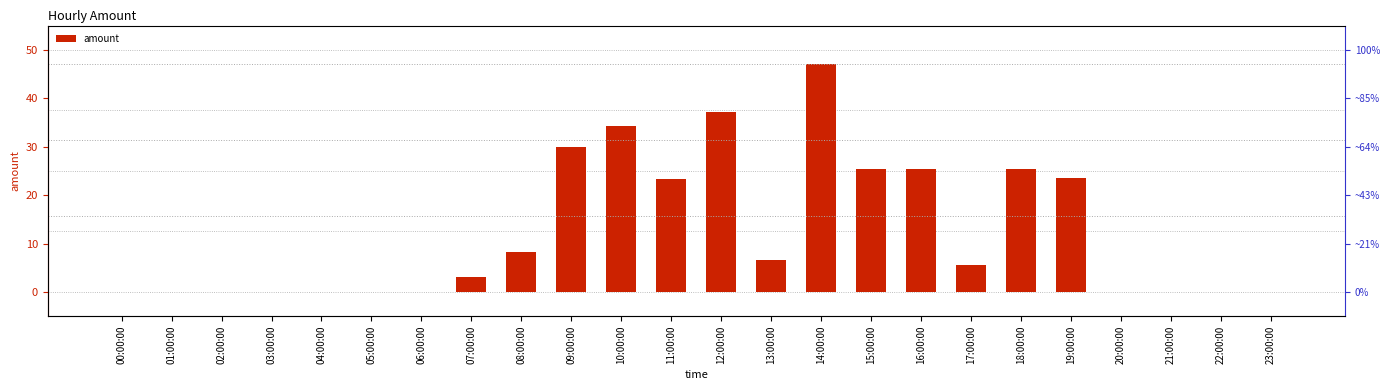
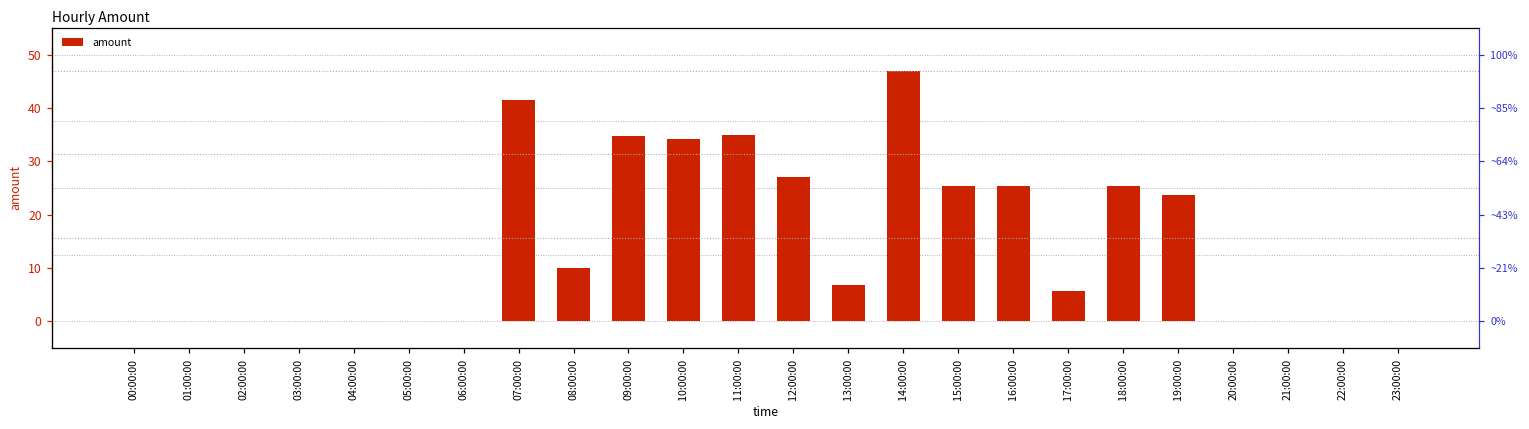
  {
    "00:00:00": 0,
    "01:00:00": 0,
    "02:00:00": 0,
    "03:00:00": 0,
    "04:00:00": 0,
    "05:00:00": 0,
    "06:00:00": 0,
-   "07:00:00": 3,
-   "08:00:00": 8,
-   "09:00:00": 30,
+   "07:00:00": 42,
+   "08:00:00": 10,
+   "09:00:00": 35,
    "10:00:00": 34,
-   "11:00:00": 23,
-   "12:00:00": 37,
+   "11:00:00": 35,
+   "12:00:00": 27,
    "13:00:00": 7,
    "14:00:00": 47,
    "15:00:00": 25,
    "16:00:00": 25,
    "17:00:00": 6,
    "18:00:00": 25,
    "19:00:00": 24,
    "20:00:00": 0,
    "21:00:00": 0,
    "22:00:00": 0,
    "23:00:00": 0
  }
